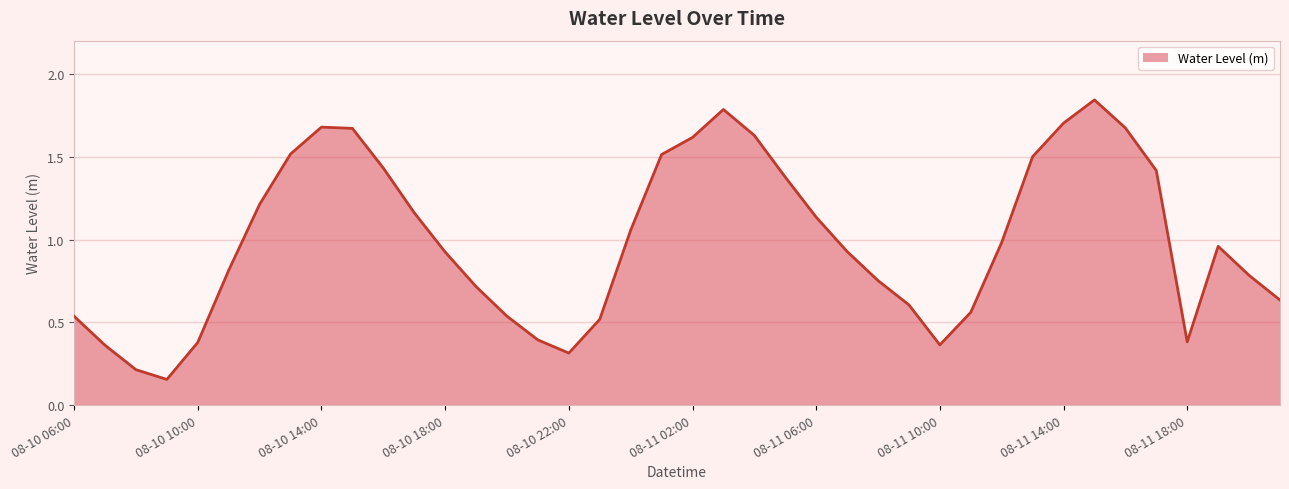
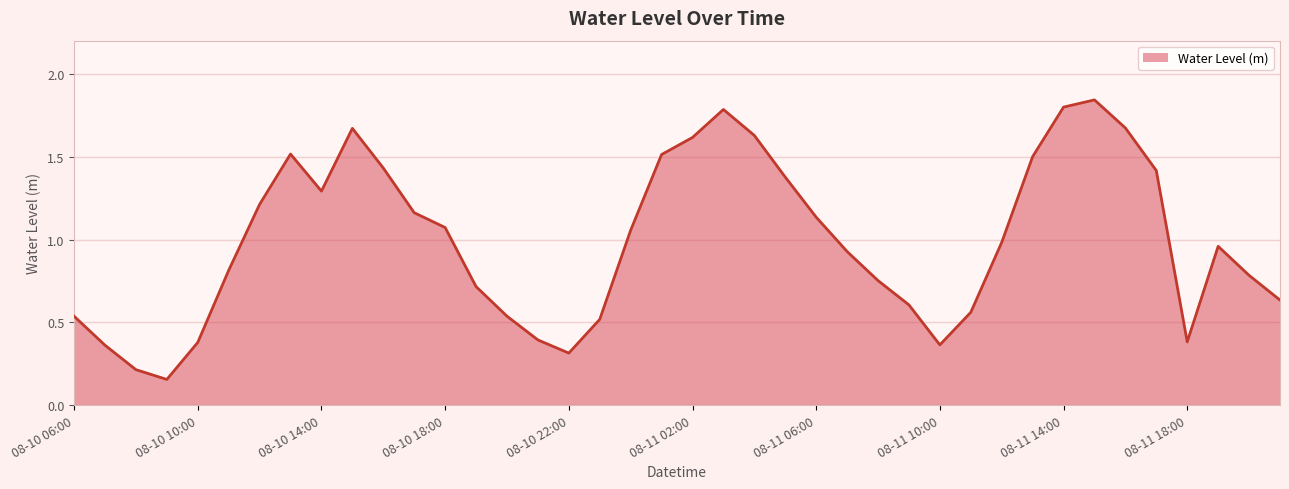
  {
    "08-10 06:00": 0.54,
    "08-10 10:00": 0.38,
-   "08-10 14:00": 1.68,
-   "08-10 18:00": 0.92,
+   "08-10 14:00": 1.29,
+   "08-10 18:00": 1.07,
    "08-10 22:00": 0.31,
    "08-11 02:00": 1.62,
    "08-11 06:00": 1.13,
    "08-11 10:00": 0.36,
-   "08-11 14:00": 1.70,
+   "08-11 14:00": 1.80,
    "08-11 18:00": 0.38
  }
